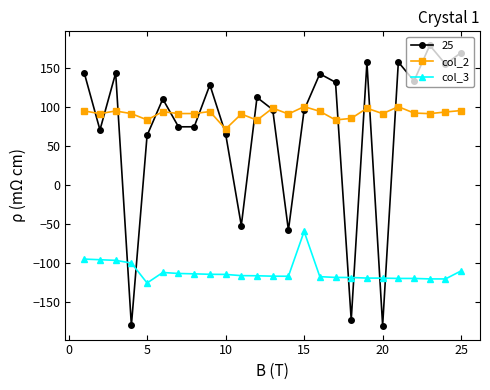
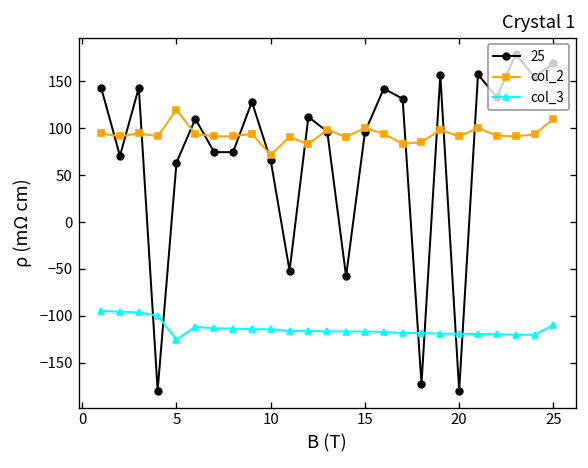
  {
    "25": {
      "5": 60,
      "10": 70,
      "15": 100,
      "20": -180
    },
    "col_2": {
-     "5": 80,
+     "5": 120,
      "10": 70,
      "15": 100,
      "20": 90,
-     "25": 100
+     "25": 110
    },
    "col_3": {
      "5": -130,
      "10": -110,
-     "15": -60,
+     "15": -120,
      "20": -120,
      "25": -110
    }
  }
